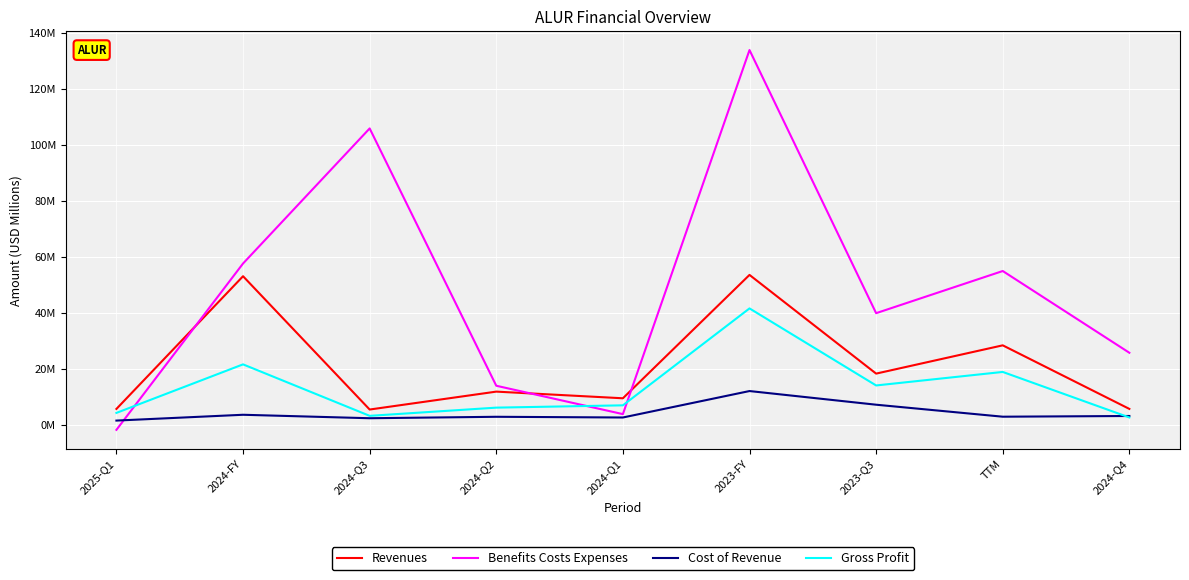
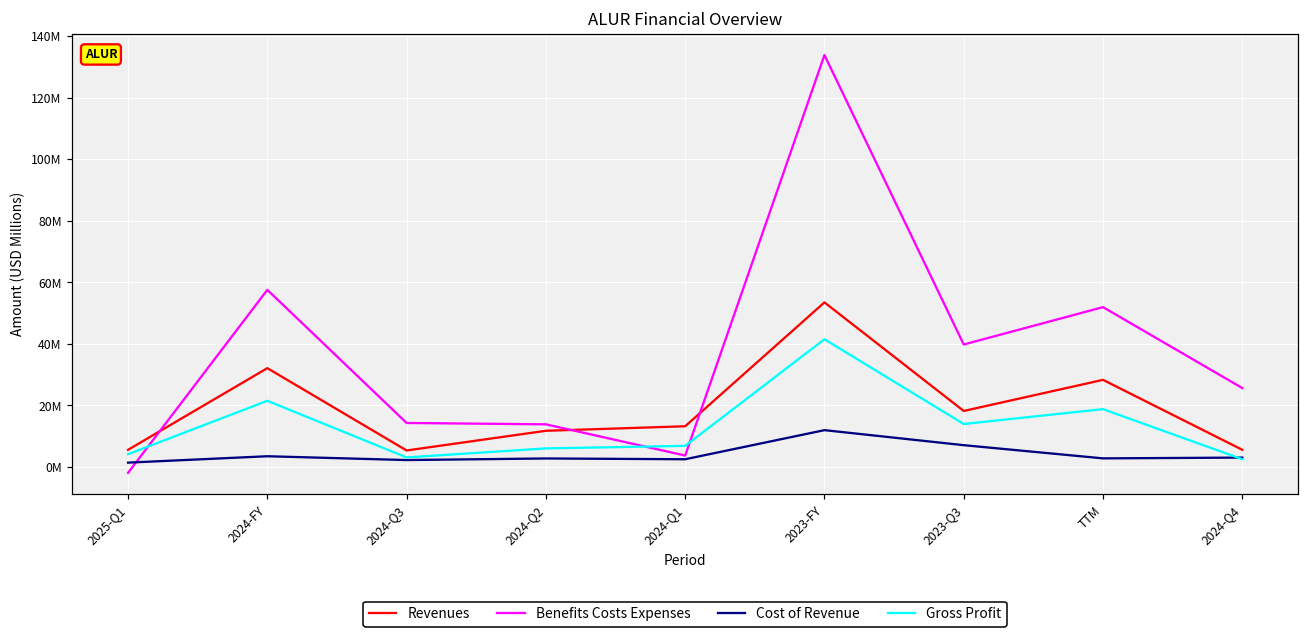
  {
    "Revenues": {
      "2025-Q1": 6000000,
-     "2024-FY": 53000000,
+     "2024-FY": 32000000,
      "2024-Q3": 5000000,
      "2024-Q2": 12000000,
-     "2024-Q1": 9000000,
+     "2024-Q1": 13000000,
      "2023-FY": 53000000,
      "2023-Q3": 18000000,
      "TTM": 28000000,
      "2024-Q4": 6000000
    },
    "Benefits Costs Expenses": {
      "2025-Q1": -2000000,
      "2024-FY": 58000000,
-     "2024-Q3": 106000000,
+     "2024-Q3": 14000000,
      "2024-Q2": 14000000,
      "2024-Q1": 4000000,
      "2023-FY": 134000000,
      "2023-Q3": 40000000,
-     "TTM": 55000000,
+     "TTM": 52000000,
      "2024-Q4": 26000000
    },
    "Cost of Revenue": {
      "2025-Q1": 1000000,
      "2024-FY": 3000000,
      "2024-Q2": 3000000,
      "2024-Q1": 3000000,
      "2023-FY": 12000000,
      "2023-Q3": 7000000,
      "TTM": 3000000
    },
    "Gross Profit": {
      "2025-Q1": 4000000,
      "2024-FY": 22000000,
      "2024-Q2": 6000000,
      "2024-Q1": 7000000,
      "2023-FY": 41000000,
      "2023-Q3": 14000000,
      "TTM": 19000000
    }
  }
